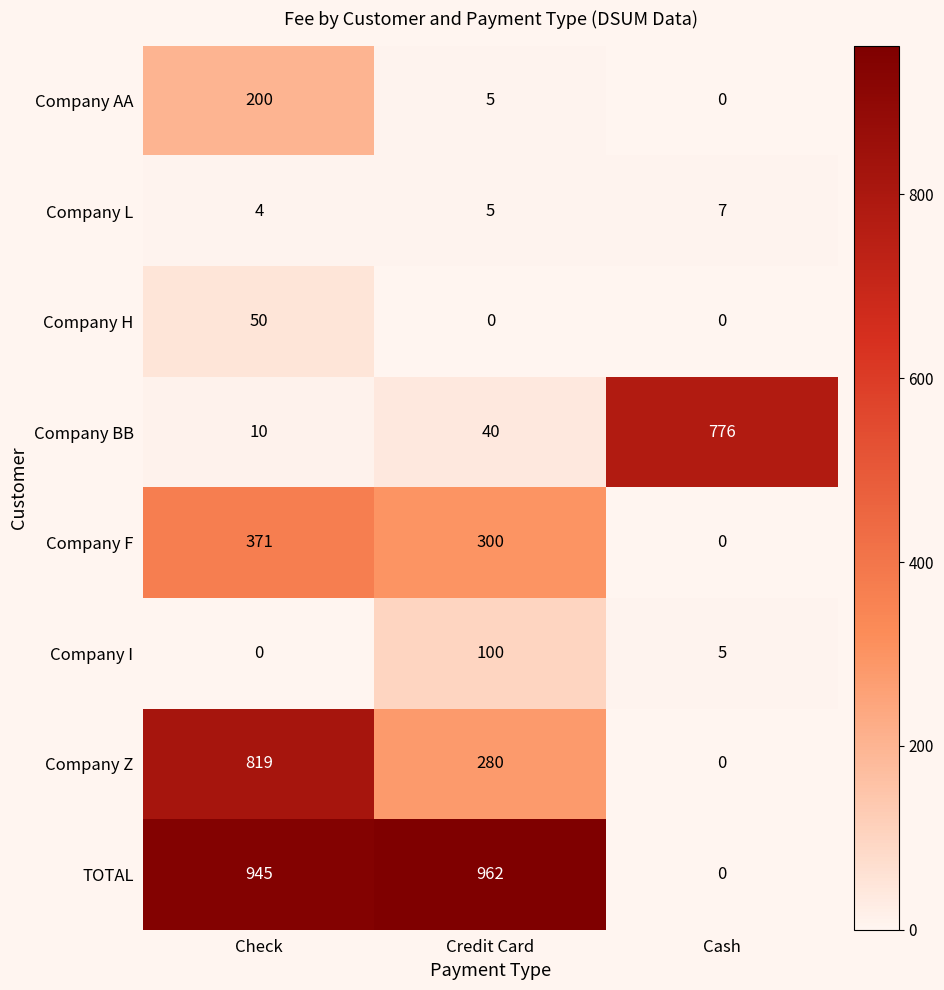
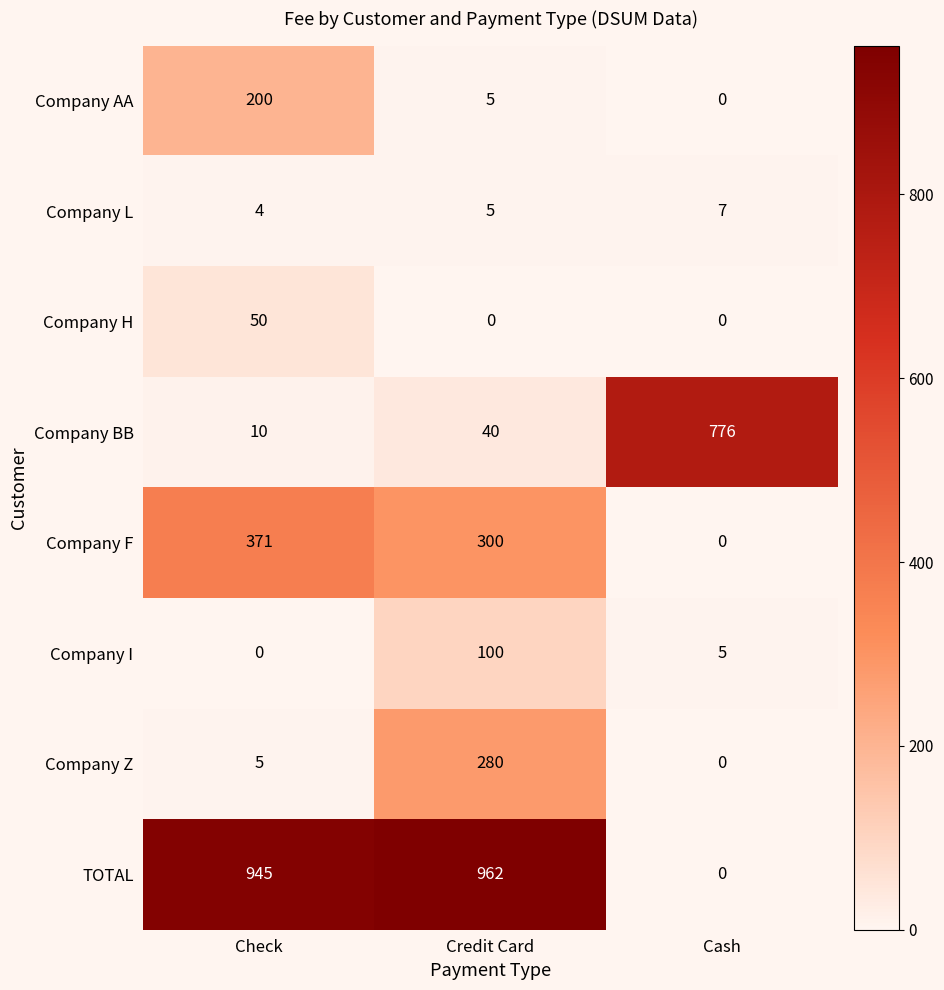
  {
    "Company AA": {
      "Check": 200,
      "Credit Card": 5,
      "Cash": 0
    },
    "Company L": {
      "Check": 4,
      "Credit Card": 5,
      "Cash": 7
    },
    "Company H": {
      "Check": 50,
      "Credit Card": 0,
      "Cash": 0
    },
    "Company BB": {
      "Check": 10,
      "Credit Card": 40,
      "Cash": 776
    },
    "Company F": {
      "Check": 371,
      "Credit Card": 300,
      "Cash": 0
    },
    "Company I": {
      "Check": 0,
      "Credit Card": 100,
      "Cash": 5
    },
    "Company Z": {
-     "Check": 819,
+     "Check": 5,
      "Credit Card": 280,
      "Cash": 0
    },
    "TOTAL": {
      "Check": 945,
      "Credit Card": 962,
      "Cash": 0
    }
  }
